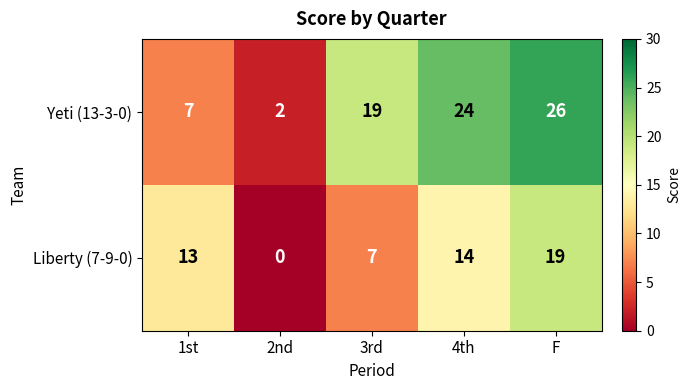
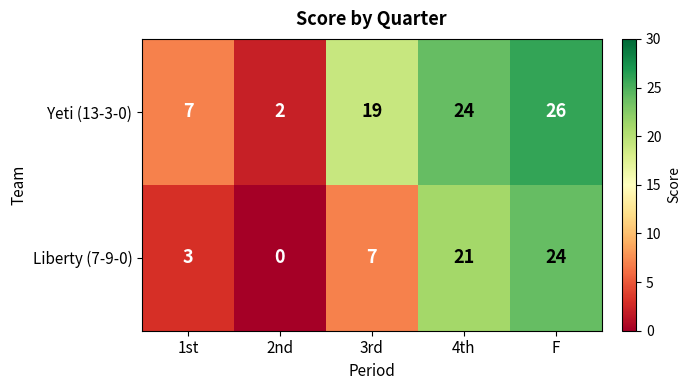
  {
    "Yeti (13-3-0)": {
      "1st": 7,
      "2nd": 2,
      "3rd": 19,
      "4th": 24,
      "F": 26
    },
    "Liberty (7-9-0)": {
-     "1st": 13,
+     "1st": 3,
      "2nd": 0,
      "3rd": 7,
-     "4th": 14,
-     "F": 19
+     "4th": 21,
+     "F": 24
    }
  }
